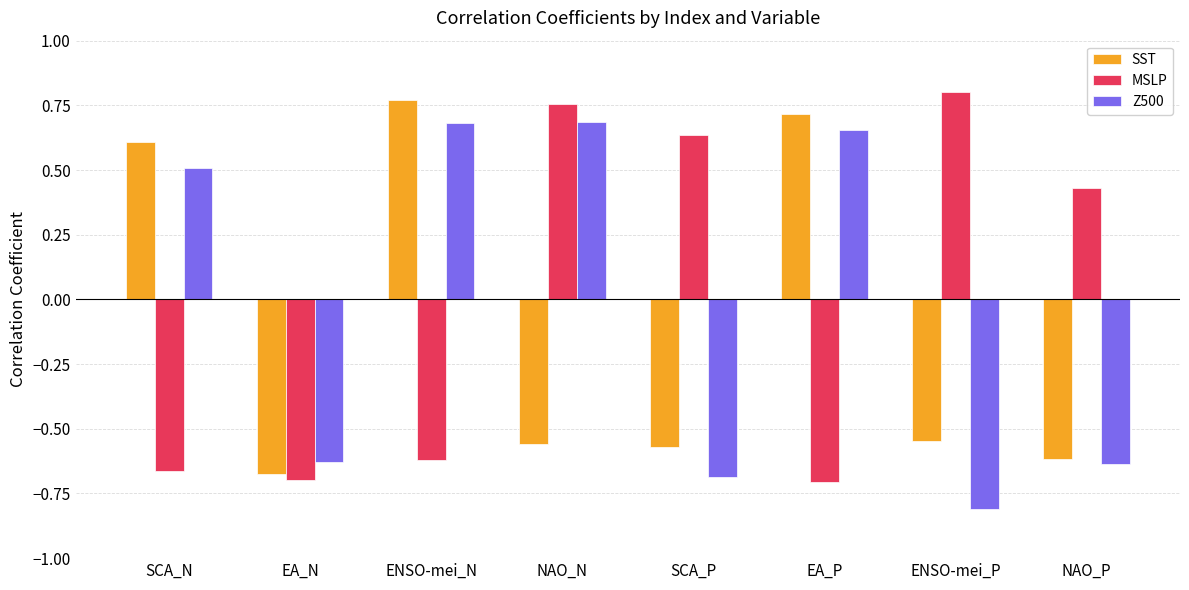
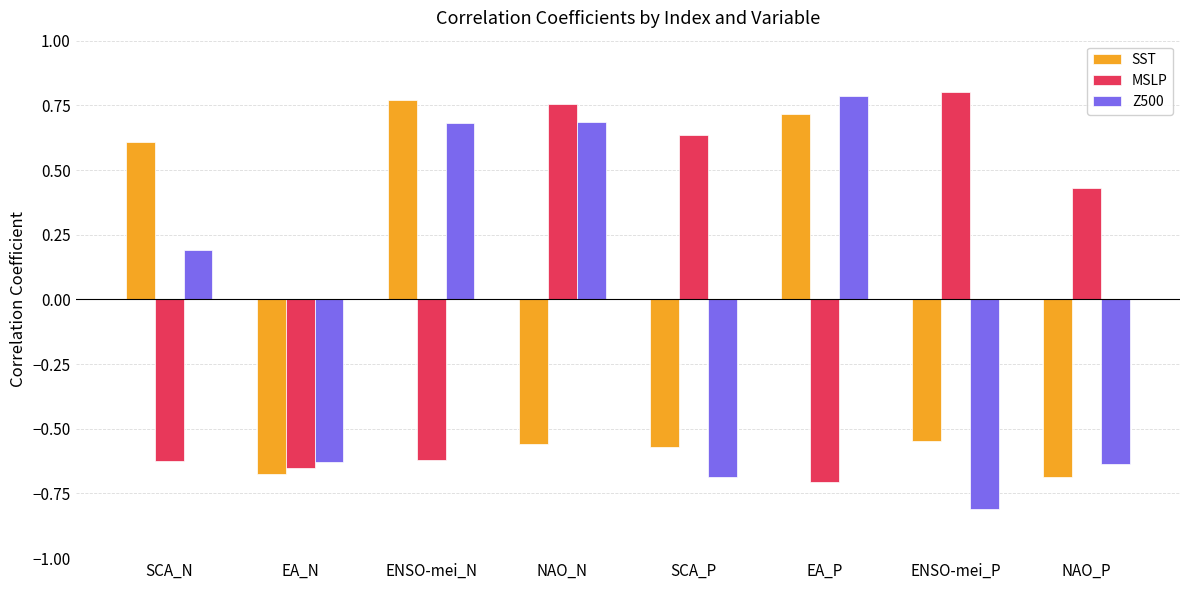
  {
    "SST": {
      "SCA_N": 0.61,
      "EA_N": -0.68,
      "ENSO-mei_N": 0.77,
      "NAO_N": -0.56,
      "SCA_P": -0.57,
      "EA_P": 0.72,
      "ENSO-mei_P": -0.55,
-     "NAO_P": -0.62
+     "NAO_P": -0.69
    },
    "MSLP": {
-     "SCA_N": -0.66,
-     "EA_N": -0.70,
+     "SCA_N": -0.62,
+     "EA_N": -0.65,
      "ENSO-mei_N": -0.62,
      "NAO_N": 0.76,
      "SCA_P": 0.64,
      "EA_P": -0.71,
      "ENSO-mei_P": 0.80,
      "NAO_P": 0.43
    },
    "Z500": {
-     "SCA_N": 0.51,
+     "SCA_N": 0.19,
      "EA_N": -0.63,
      "ENSO-mei_N": 0.68,
      "NAO_N": 0.69,
      "SCA_P": -0.69,
-     "EA_P": 0.65,
+     "EA_P": 0.78,
      "ENSO-mei_P": -0.81,
      "NAO_P": -0.64
    }
  }
